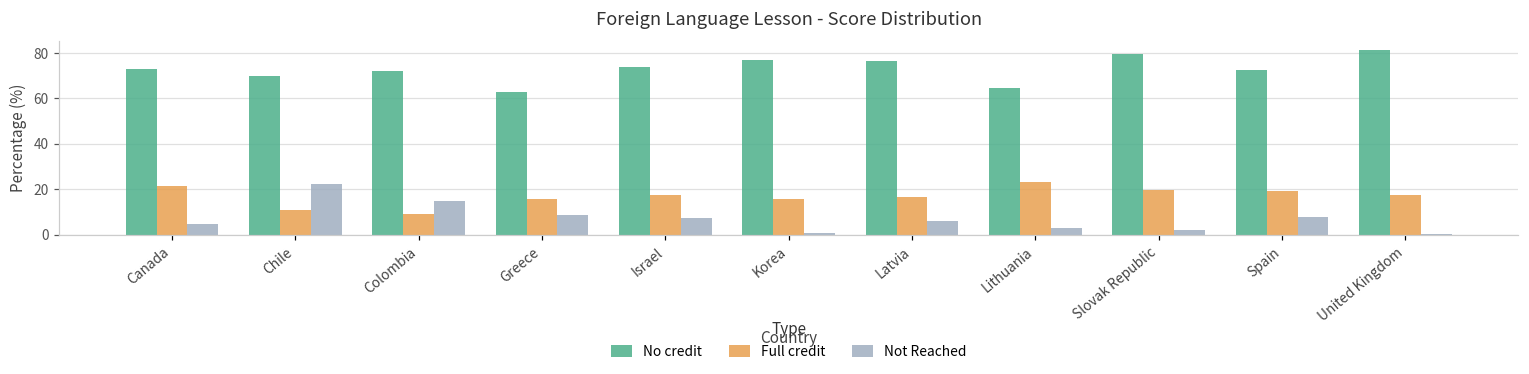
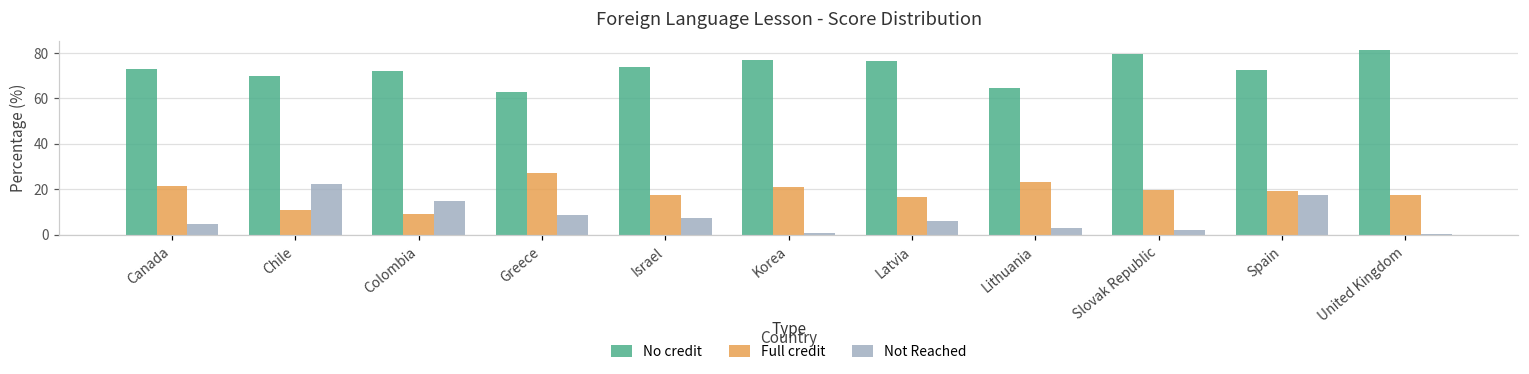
  {
    "No credit": {
      "Canada": 73,
      "Chile": 70,
      "Colombia": 72,
      "Greece": 63,
      "Israel": 74,
      "Korea": 77,
      "Latvia": 77,
      "Lithuania": 65,
      "Slovak Republic": 80,
      "Spain": 73,
      "United Kingdom": 81
    },
    "Full credit": {
      "Canada": 21,
      "Chile": 11,
      "Colombia": 9,
-     "Greece": 16,
+     "Greece": 27,
      "Israel": 18,
-     "Korea": 16,
+     "Korea": 21,
      "Latvia": 17,
      "Lithuania": 23,
      "Slovak Republic": 20,
      "Spain": 19,
      "United Kingdom": 18
    },
    "Not Reached": {
      "Canada": 5,
      "Chile": 22,
      "Colombia": 15,
      "Greece": 9,
      "Israel": 7,
      "Latvia": 6,
      "Lithuania": 3,
      "Slovak Republic": 2,
-     "Spain": 8
+     "Spain": 17
    }
  }
